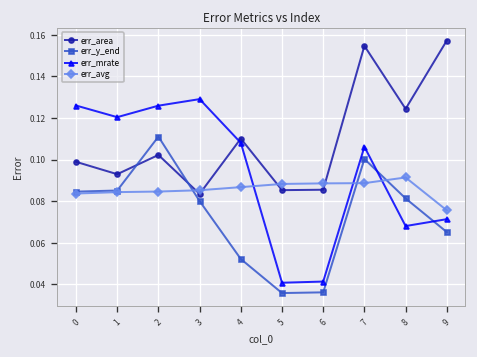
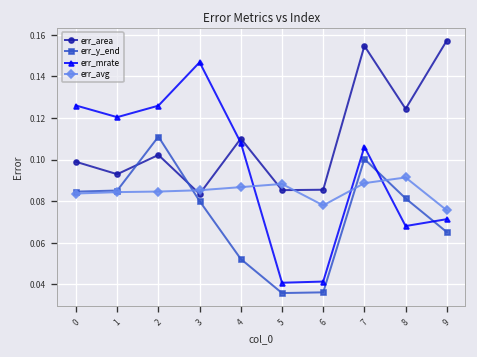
  {
    "err_area": {
      "0": 0.099,
      "1": 0.093,
      "2": 0.102,
      "3": 0.084,
      "4": 0.110,
      "5": 0.085,
      "6": 0.086,
      "7": 0.155,
      "8": 0.124,
      "9": 0.157
    },
    "err_y_end": {
      "2": 0.111,
      "3": 0.080,
      "4": 0.052,
      "5": 0.036,
      "6": 0.036,
      "7": 0.100,
      "8": 0.081,
      "9": 0.065
    },
    "err_mrate": {
      "0": 0.126,
      "1": 0.120,
      "2": 0.126,
-     "3": 0.129,
+     "3": 0.147,
      "4": 0.108,
      "5": 0.041,
      "6": 0.041,
      "7": 0.106,
      "8": 0.068,
      "9": 0.071
    },
    "err_avg": {
      "2": 0.085,
      "3": 0.085,
      "4": 0.087,
      "5": 0.088,
-     "6": 0.089,
+     "6": 0.078,
      "7": 0.089,
      "8": 0.091,
      "9": 0.076
    }
  }
